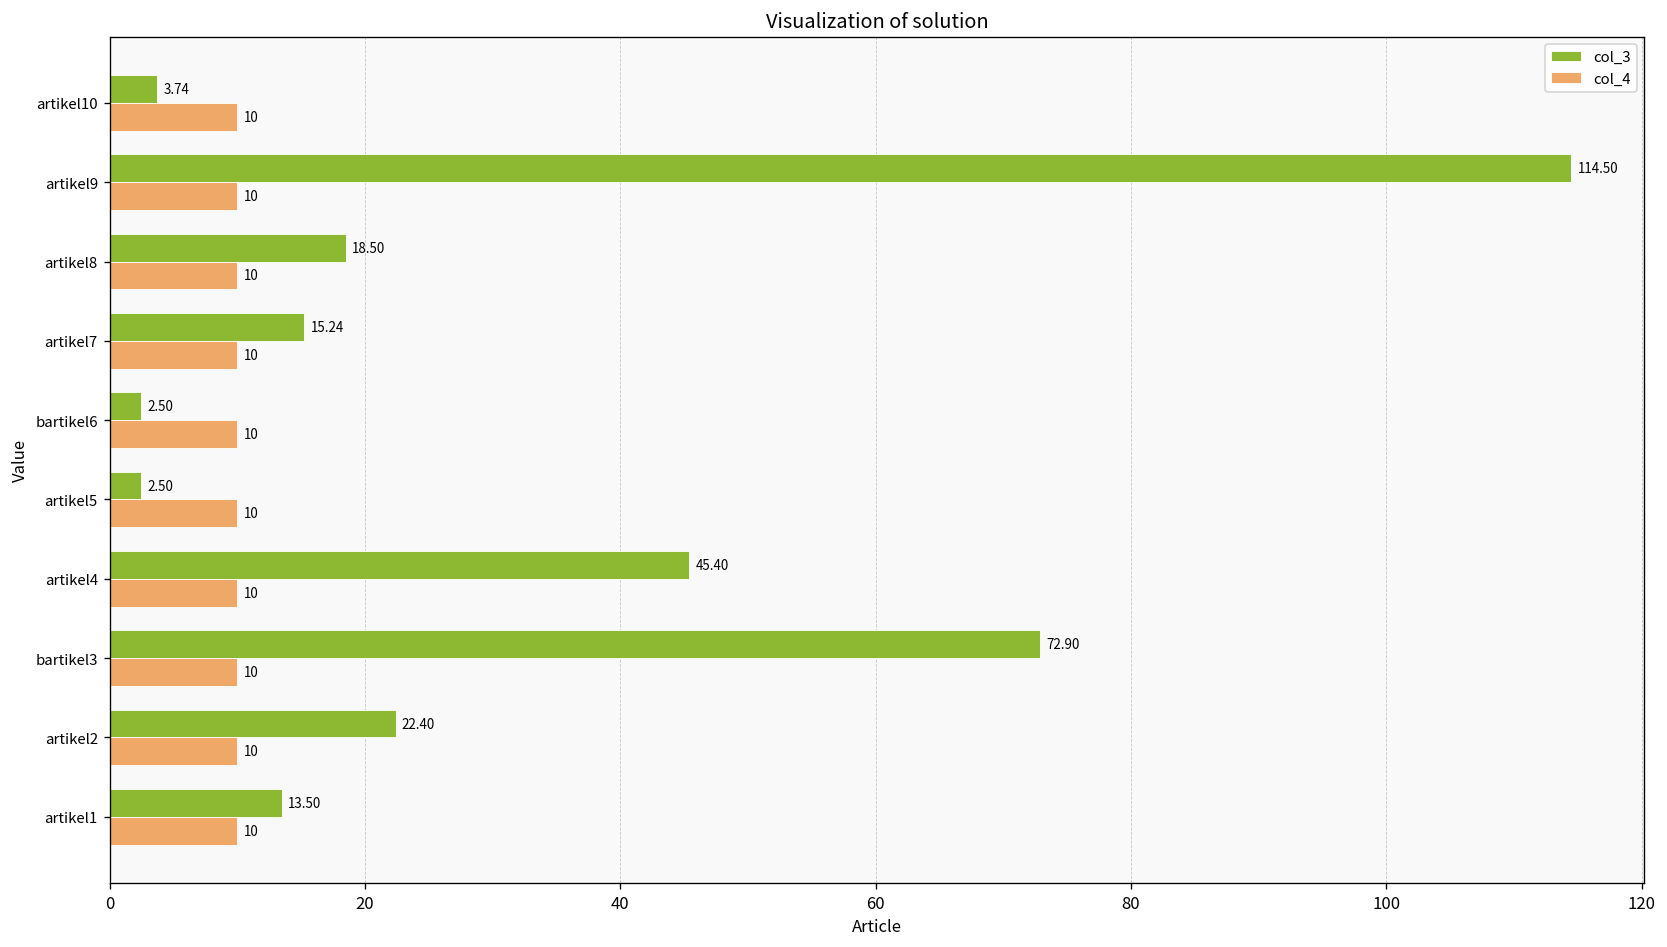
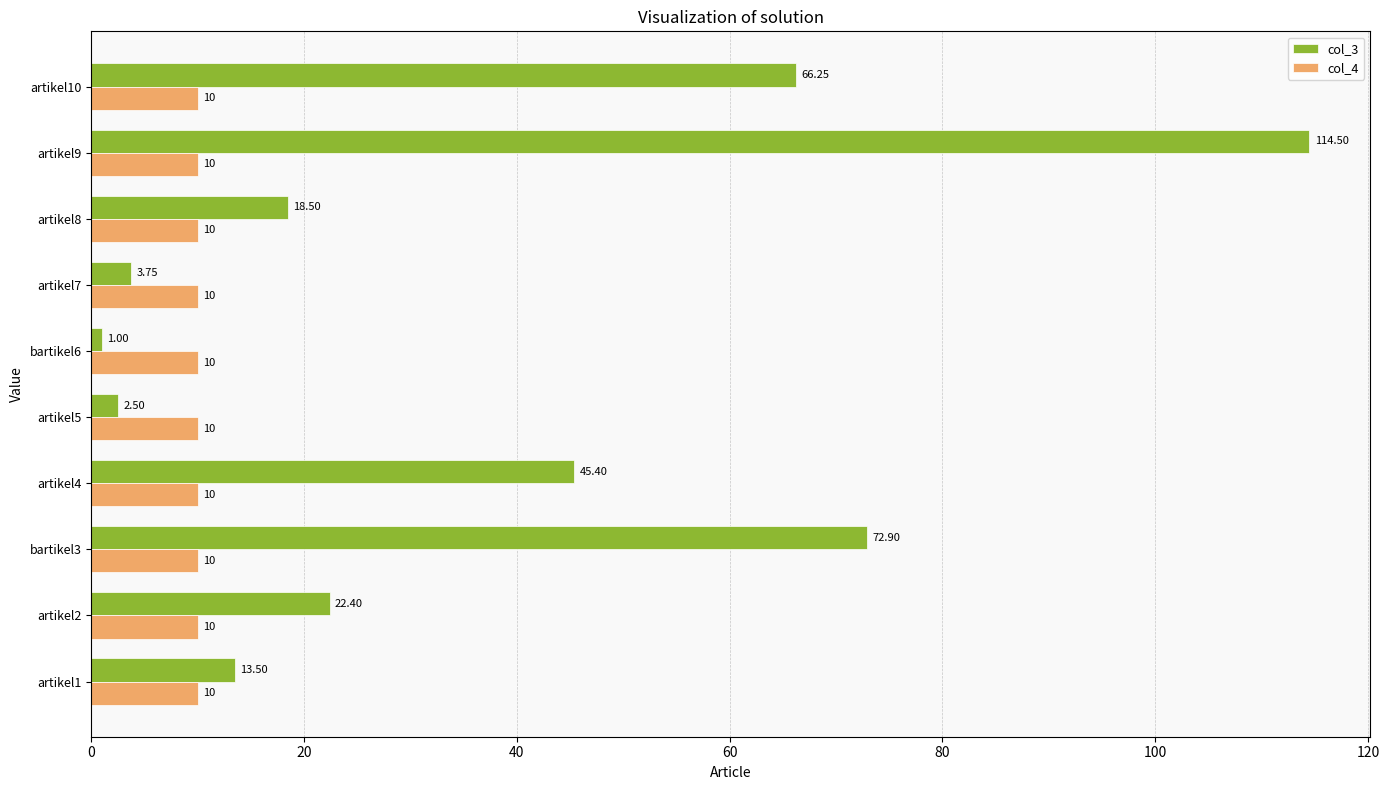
  {
    "col_3": {
-     "artikel10": 3.74,
+     "artikel10": 66.25,
      "artikel9": 114.50,
      "artikel8": 18.50,
-     "artikel7": 15.24,
-     "bartikel6": 2.50,
+     "artikel7": 3.75,
+     "bartikel6": 1.00,
      "artikel5": 2.50,
      "artikel4": 45.40,
      "bartikel3": 72.90,
      "artikel2": 22.40,
      "artikel1": 13.50
    },
    "col_4": {
      "artikel10": 10,
      "artikel9": 10,
      "artikel8": 10,
      "artikel7": 10,
      "bartikel6": 10,
      "artikel5": 10,
      "artikel4": 10,
      "bartikel3": 10,
      "artikel2": 10,
      "artikel1": 10
    }
  }
